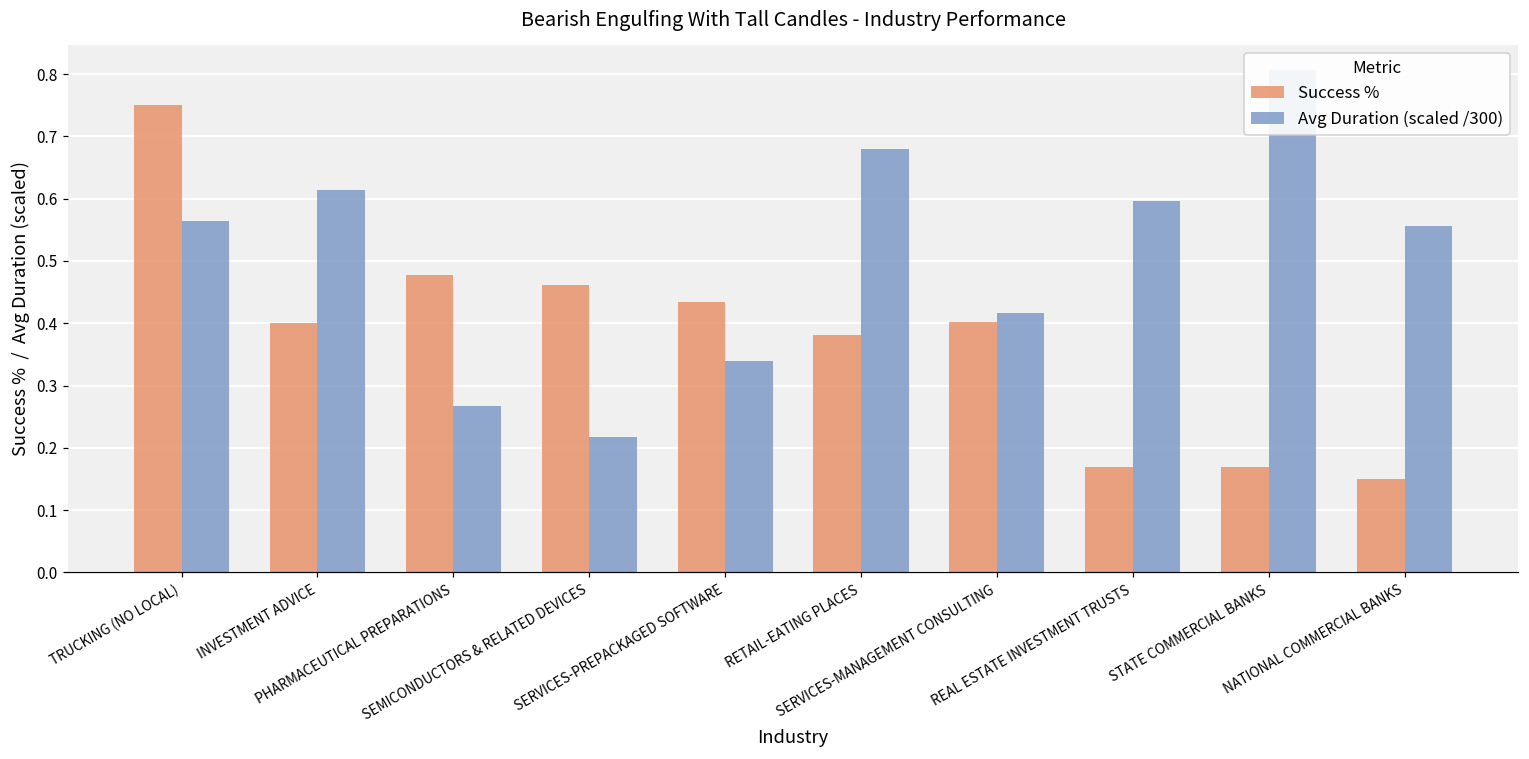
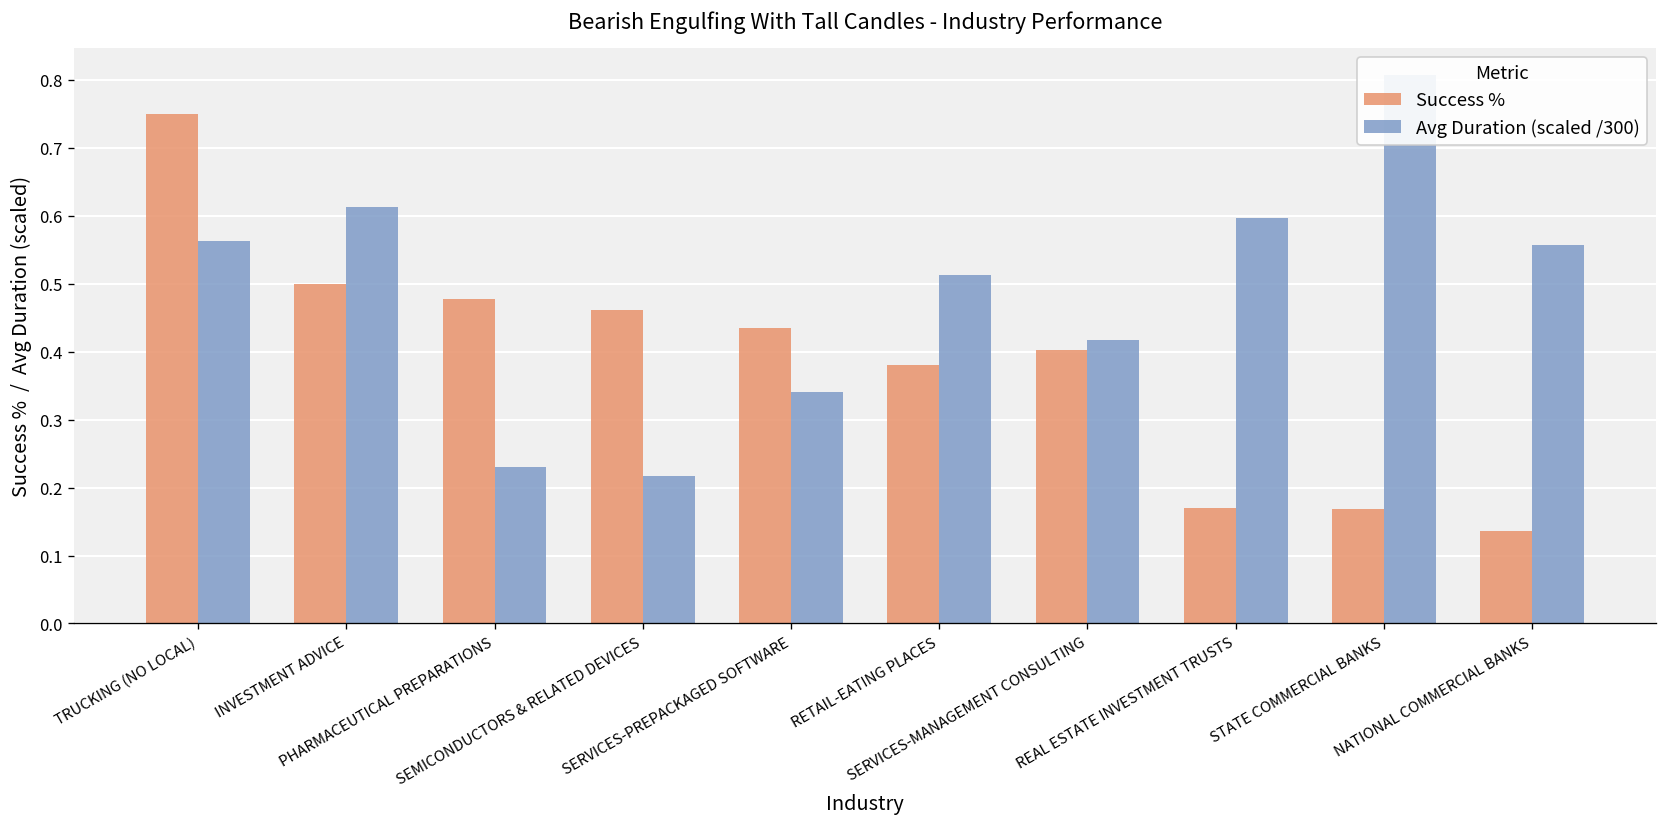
  {
    "Success %": {
      "TRUCKING (NO LOCAL)": 0.75,
-     "INVESTMENT ADVICE": 0.4,
+     "INVESTMENT ADVICE": 0.5,
      "PHARMACEUTICAL PREPARATIONS": 0.48,
      "SEMICONDUCTORS & RELATED DEVICES": 0.46,
      "SERVICES-PREPACKAGED SOFTWARE": 0.43,
      "RETAIL-EATING PLACES": 0.38,
      "SERVICES-MANAGEMENT CONSULTING": 0.40,
      "REAL ESTATE INVESTMENT TRUSTS": 0.17,
      "STATE COMMERCIAL BANKS": 0.17,
-     "NATIONAL COMMERCIAL BANKS": 0.15
+     "NATIONAL COMMERCIAL BANKS": 0.14
    },
    "Avg Duration (scaled /300)": {
      "TRUCKING (NO LOCAL)": 0.56,
      "INVESTMENT ADVICE": 0.61,
-     "PHARMACEUTICAL PREPARATIONS": 0.27,
+     "PHARMACEUTICAL PREPARATIONS": 0.23,
      "SEMICONDUCTORS & RELATED DEVICES": 0.22,
      "SERVICES-PREPACKAGED SOFTWARE": 0.34,
-     "RETAIL-EATING PLACES": 0.68,
+     "RETAIL-EATING PLACES": 0.51,
      "SERVICES-MANAGEMENT CONSULTING": 0.42,
      "REAL ESTATE INVESTMENT TRUSTS": 0.60,
      "NATIONAL COMMERCIAL BANKS": 0.56
    }
  }
